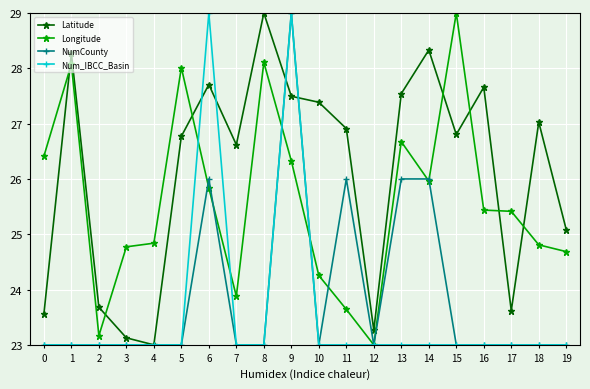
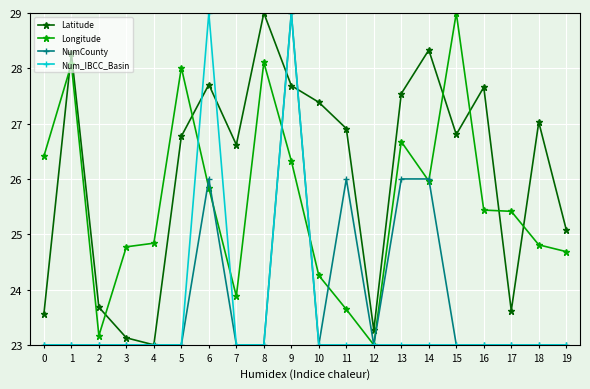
  {
    "Latitude": {
      "0": 23.6,
      "2": 23.7,
      "3": 23.1,
      "5": 26.8,
      "6": 27.7,
      "7": 26.6,
      "8": 29.0,
-     "9": 27.5,
+     "9": 27.7,
      "10": 27.4,
      "11": 26.9,
      "12": 23.3,
      "13": 27.5,
      "14": 28.3,
      "15": 26.8,
      "16": 27.7,
      "17": 23.6,
      "18": 27.0,
      "19": 25.1
    },
    "Longitude": {
      "0": 26.4,
      "2": 23.2,
      "3": 24.8,
      "4": 24.8,
      "5": 28.0,
      "6": 25.8,
      "7": 23.9,
      "8": 28.1,
      "9": 26.3,
      "10": 24.3,
      "11": 23.6,
      "13": 26.7,
      "15": 29.0,
      "16": 25.4,
      "17": 25.4,
      "18": 24.8,
      "19": 24.7
    },
    "NumCounty": {
      "6": 26.0,
      "11": 26.0,
      "13": 26.0
    },
    "Num_IBCC_Basin": {
      "6": 29.0,
      "11": 23.0,
      "13": 23.0,
      "14": 23.0
    }
  }
